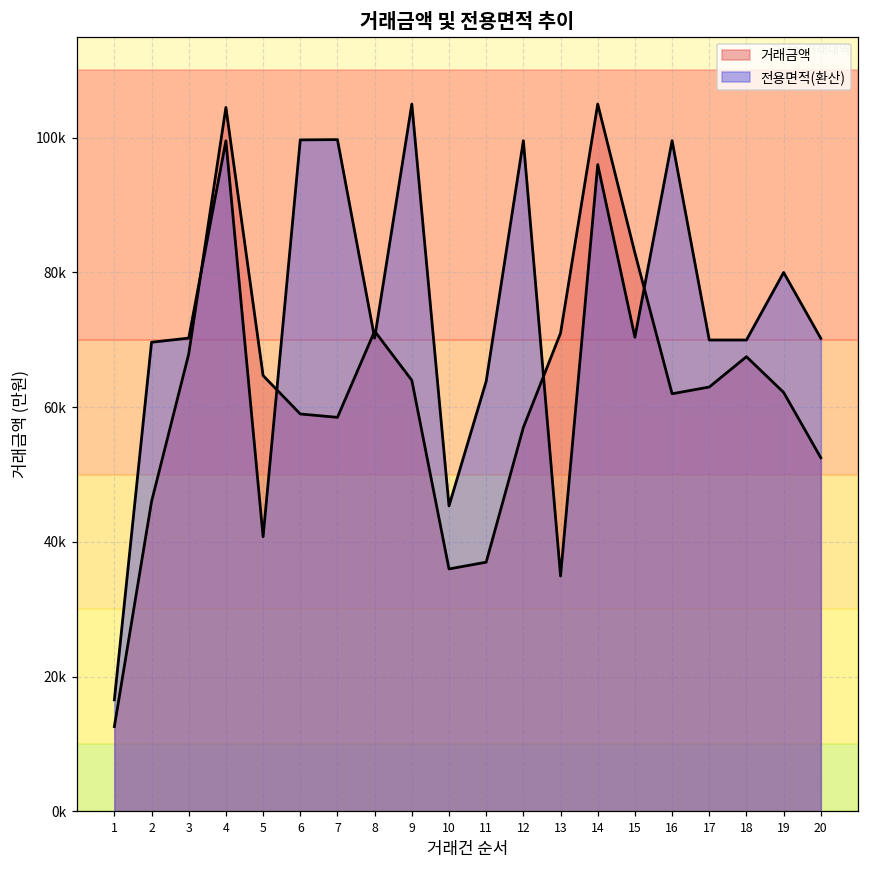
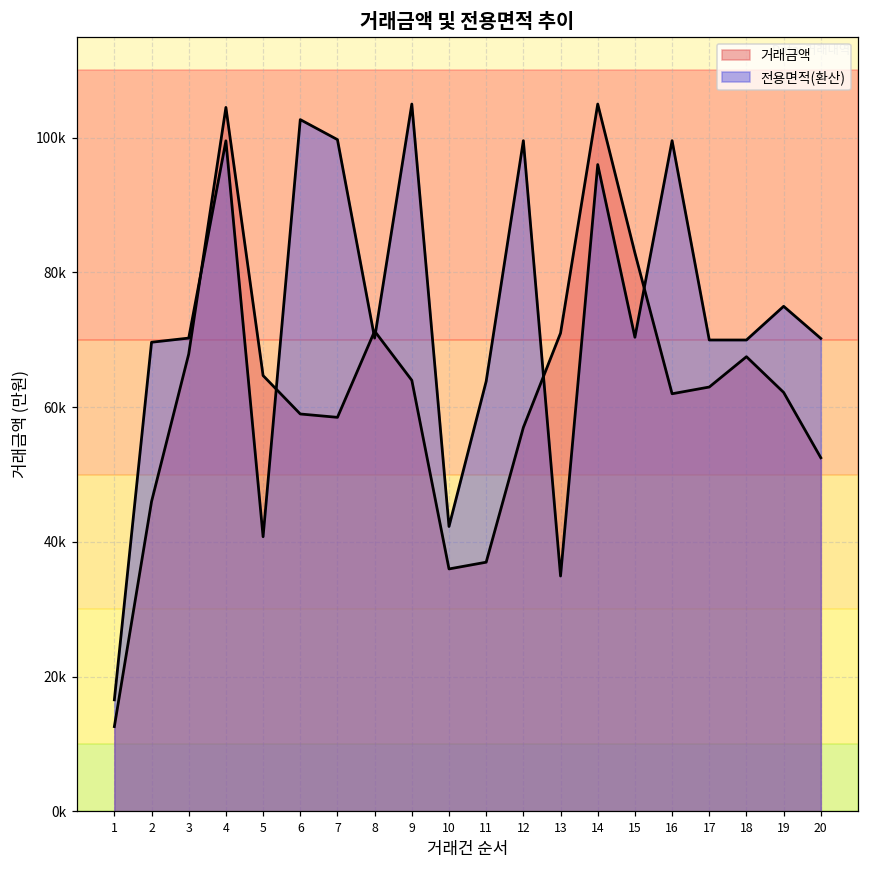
  {
    "전용면적(환산)": {
      "1": 17000,
      "4": 100000,
      "5": 41000,
-     "6": 100000,
+     "6": 103000,
      "7": 100000,
      "9": 105000,
-     "10": 45000,
+     "10": 42000,
      "11": 64000,
      "12": 100000,
      "13": 35000,
      "14": 96000,
      "16": 100000,
-     "19": 80000
+     "19": 75000
    }
  }
